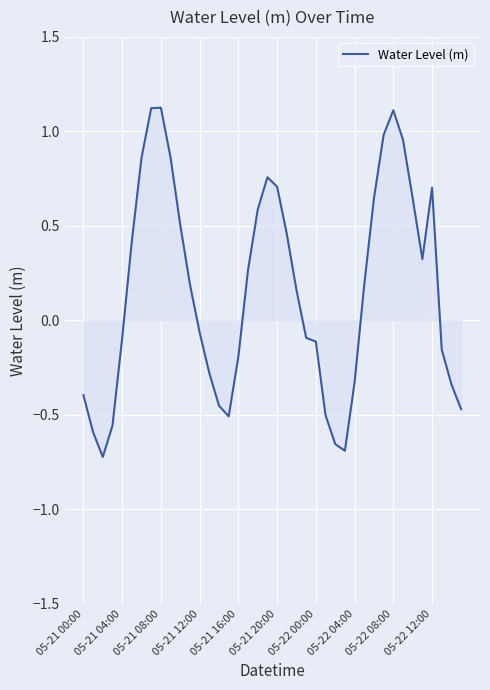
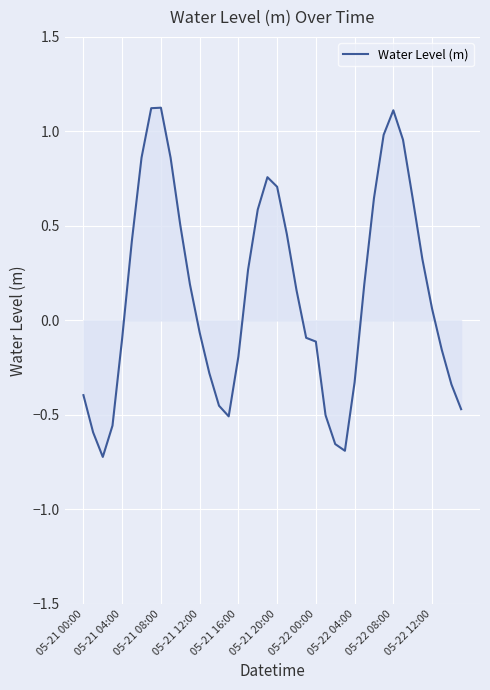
  {
    "Water Level (m)": {
      "05-21 00:00": -0.40,
      "05-21 04:00": -0.09,
      "05-21 12:00": -0.06,
      "05-21 16:00": -0.19,
      "05-22 00:00": -0.11,
      "05-22 04:00": -0.33,
-     "05-22 12:00": 0.70
+     "05-22 12:00": 0.06
    }
  }
